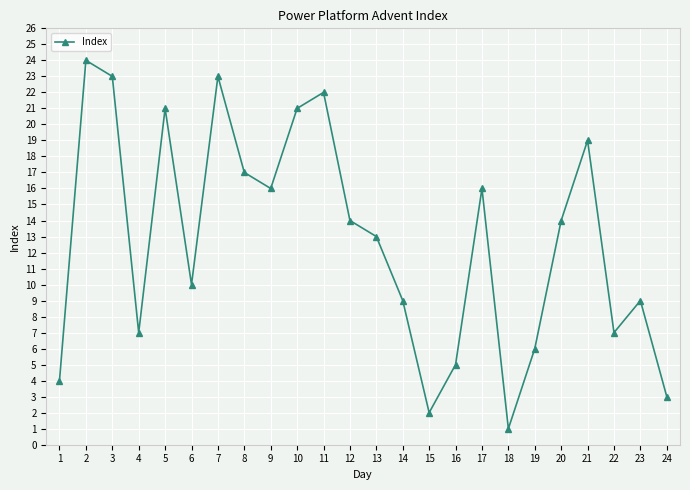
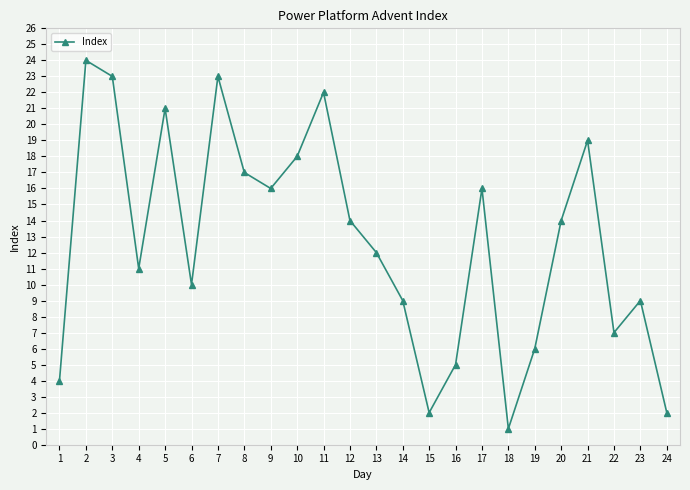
  {
    "1": 4,
    "2": 24,
    "3": 23,
-   "4": 7,
+   "4": 11,
    "5": 21,
    "6": 10,
    "7": 23,
    "8": 17,
    "9": 16,
-   "10": 21,
+   "10": 18,
    "11": 22,
    "12": 14,
-   "13": 13,
+   "13": 12,
    "14": 9,
    "15": 2,
    "16": 5,
    "17": 16,
    "18": 1,
    "19": 6,
    "20": 14,
    "21": 19,
    "22": 7,
    "23": 9,
-   "24": 3
+   "24": 2
  }
